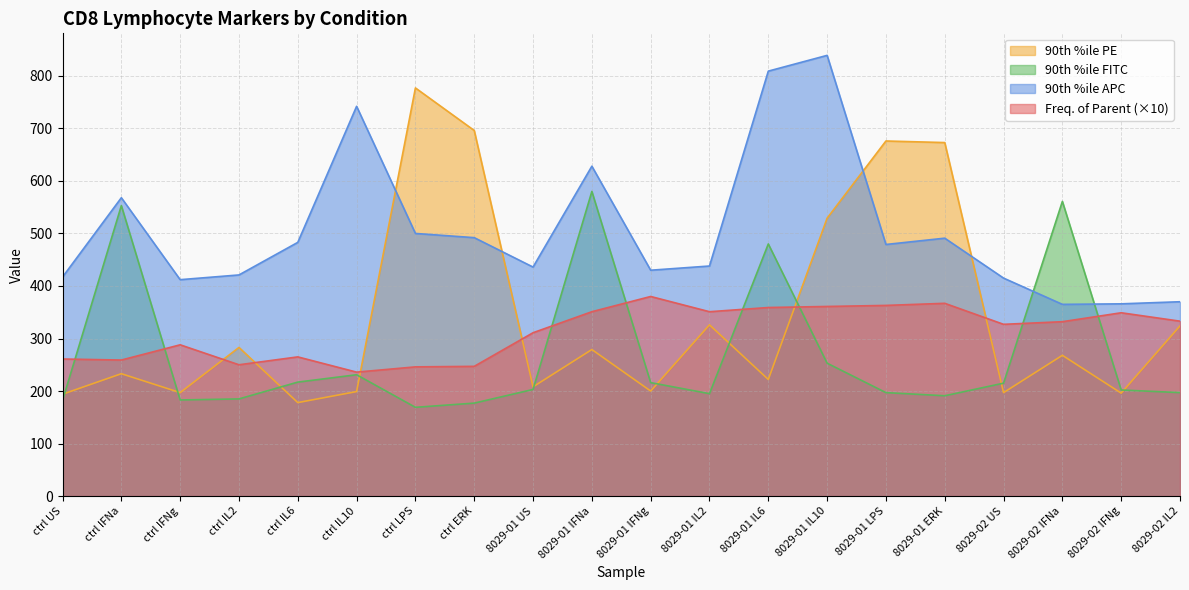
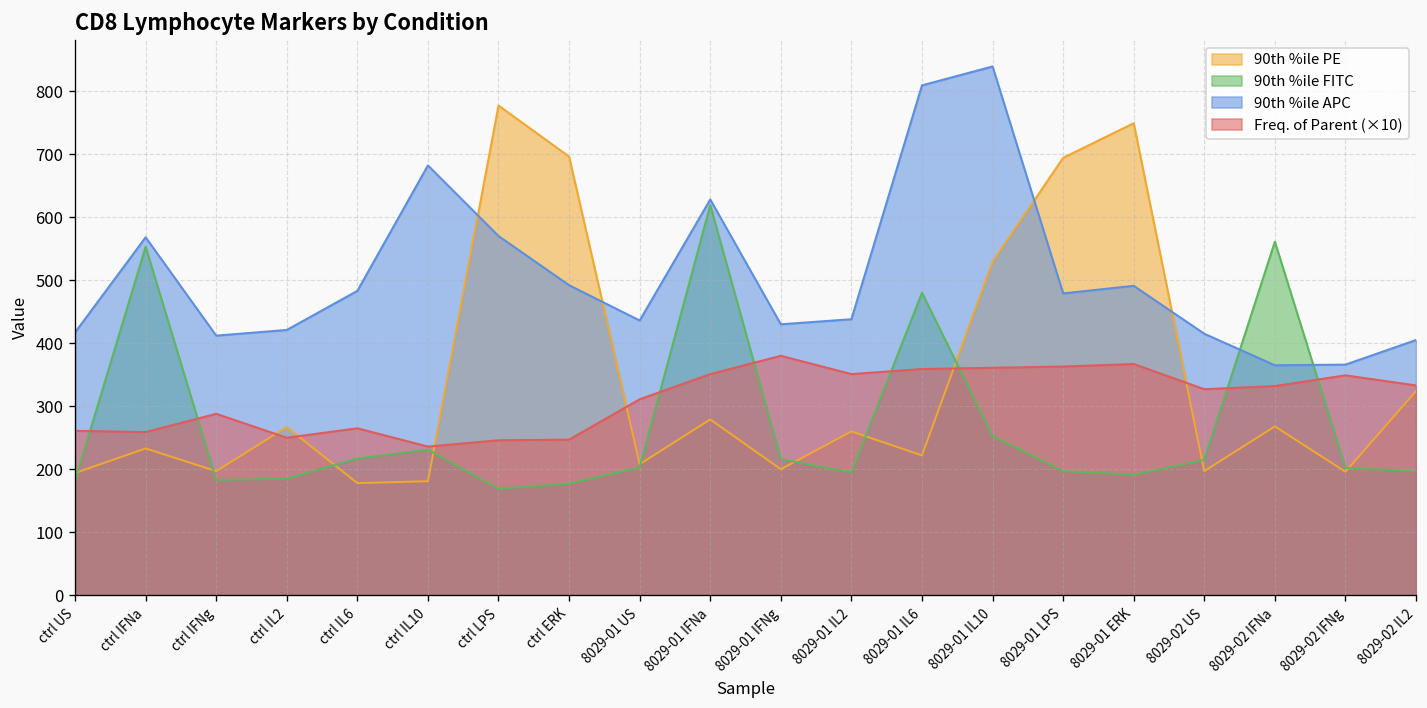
  {
    "90th %ile PE": {
      "ctrl US": 190,
      "ctrl IFNa": 230,
      "ctrl IFNg": 200,
-     "ctrl IL2": 280,
+     "ctrl IL2": 270,
      "ctrl IL6": 180,
-     "ctrl IL10": 200,
+     "ctrl IL10": 180,
      "ctrl LPS": 780,
      "ctrl ERK": 700,
      "8029-01 US": 210,
      "8029-01 IFNa": 280,
      "8029-01 IFNg": 200,
-     "8029-01 IL2": 330,
+     "8029-01 IL2": 260,
      "8029-01 IL6": 220,
      "8029-01 IL10": 530,
-     "8029-01 LPS": 680,
-     "8029-01 ERK": 670,
+     "8029-01 LPS": 690,
+     "8029-01 ERK": 750,
      "8029-02 US": 200,
      "8029-02 IFNa": 270,
      "8029-02 IFNg": 200,
      "8029-02 IL2": 320
    },
    "90th %ile FITC": {
      "ctrl US": 180,
      "ctrl IFNa": 550,
      "ctrl IFNg": 180,
      "ctrl IL2": 190,
      "ctrl IL6": 220,
      "ctrl IL10": 230,
      "ctrl LPS": 170,
      "ctrl ERK": 180,
      "8029-01 US": 200,
-     "8029-01 IFNa": 580,
+     "8029-01 IFNa": 620,
      "8029-01 IFNg": 220,
      "8029-01 IL2": 200,
      "8029-01 IL6": 480,
      "8029-01 IL10": 250,
      "8029-01 LPS": 200,
      "8029-01 ERK": 190,
      "8029-02 US": 220,
      "8029-02 IFNa": 560,
      "8029-02 IFNg": 200,
      "8029-02 IL2": 200
    },
    "90th %ile APC": {
      "ctrl US": 420,
      "ctrl IFNa": 570,
      "ctrl IFNg": 410,
      "ctrl IL2": 420,
      "ctrl IL6": 480,
-     "ctrl IL10": 740,
-     "ctrl LPS": 500,
+     "ctrl IL10": 680,
+     "ctrl LPS": 570,
      "ctrl ERK": 490,
      "8029-01 US": 440,
      "8029-01 IFNa": 630,
      "8029-01 IFNg": 430,
      "8029-01 IL2": 440,
      "8029-01 IL6": 810,
      "8029-01 IL10": 840,
      "8029-01 LPS": 480,
      "8029-01 ERK": 490,
      "8029-02 US": 420,
      "8029-02 IFNa": 370,
      "8029-02 IFNg": 370,
-     "8029-02 IL2": 370
+     "8029-02 IL2": 410
    },
    "Freq. of Parent (×10)": {
      "ctrl US": 260,
      "ctrl IFNa": 260,
      "ctrl IFNg": 290,
      "ctrl IL2": 250,
      "ctrl IL6": 270,
      "ctrl IL10": 240,
      "ctrl LPS": 250,
      "ctrl ERK": 250,
      "8029-01 US": 310,
      "8029-01 IFNa": 350,
      "8029-01 IFNg": 380,
      "8029-01 IL2": 350,
      "8029-01 IL6": 360,
      "8029-01 IL10": 360,
      "8029-01 LPS": 360,
      "8029-01 ERK": 370,
      "8029-02 US": 330,
      "8029-02 IFNa": 330,
      "8029-02 IFNg": 350,
      "8029-02 IL2": 330
    }
  }
